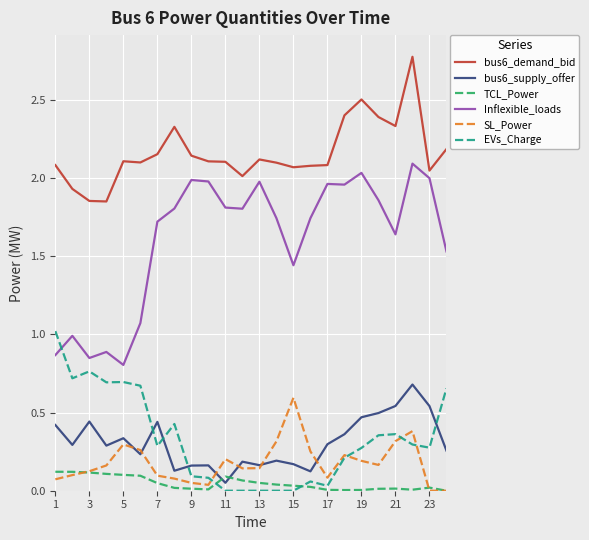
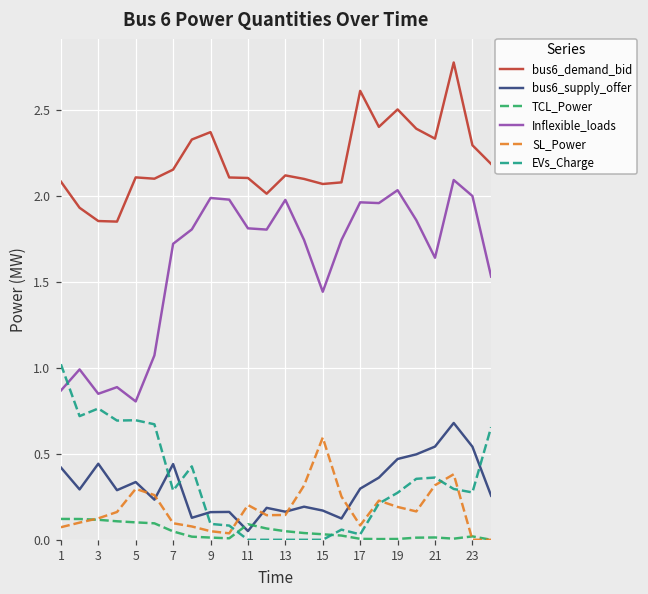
  {
    "bus6_demand_bid": {
      "1": 2.08,
      "3": 1.85,
      "5": 2.11,
      "7": 2.15,
-     "9": 2.14,
+     "9": 2.37,
      "11": 2.10,
      "13": 2.12,
      "15": 2.07,
-     "17": 2.08,
+     "17": 2.61,
      "19": 2.50,
      "21": 2.33,
-     "23": 2.05
+     "23": 2.29
    },
    "bus6_supply_offer": {
      "1": 0.42,
      "3": 0.44,
      "5": 0.34,
      "7": 0.44,
      "9": 0.16,
      "11": 0.05,
      "13": 0.16,
      "15": 0.17,
      "17": 0.30,
      "19": 0.47,
      "21": 0.54,
      "23": 0.54
    },
    "Inflexible_loads": {
      "1": 0.87,
      "3": 0.85,
      "5": 0.80,
      "7": 1.72,
      "9": 1.99,
      "11": 1.81,
      "13": 1.98,
      "15": 1.44,
      "17": 1.96,
      "19": 2.03,
      "21": 1.64,
      "23": 2.00
    },
    "SL_Power": {
      "1": 0.07,
      "5": 0.30,
      "7": 0.10,
      "9": 0.05,
      "11": 0.20,
      "13": 0.14,
      "15": 0.59,
      "17": 0.08,
      "19": 0.19,
      "21": 0.32,
      "23": 0.00
    }
  }
